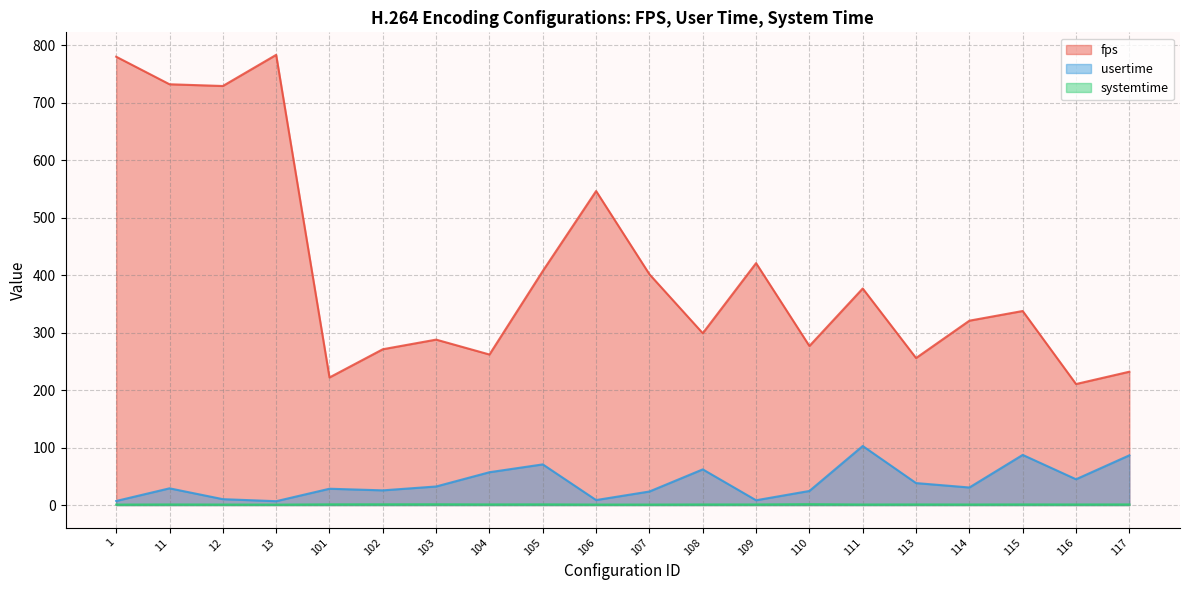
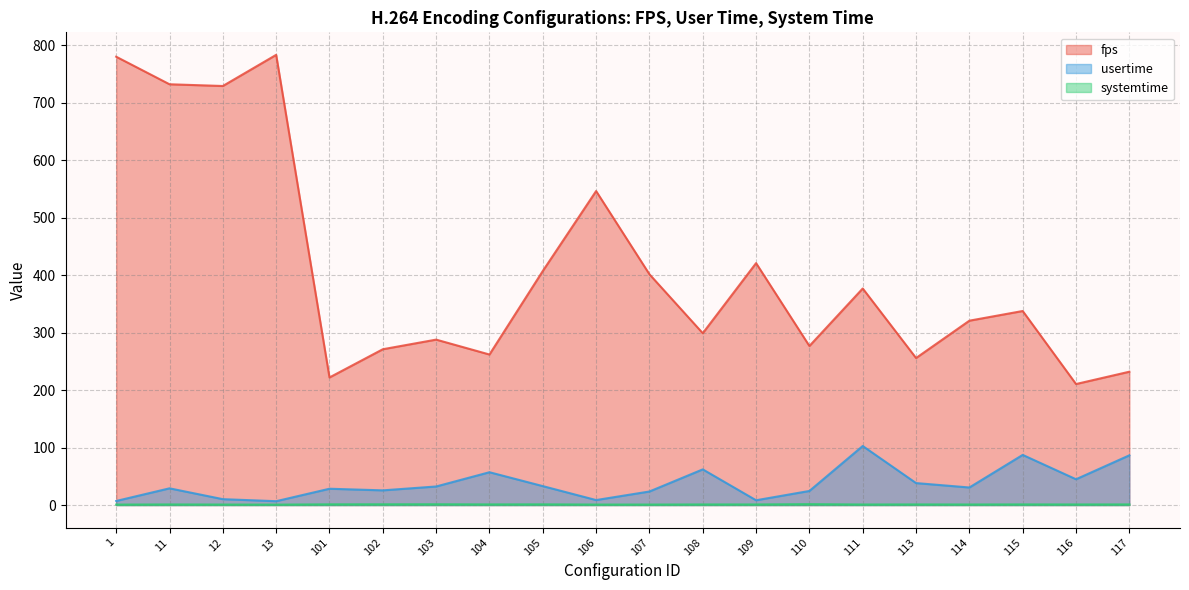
  {
    "fps": {
      "1": 780,
      "11": 730,
      "12": 730,
      "13": 780,
      "101": 220,
      "102": 270,
      "103": 290,
      "104": 260,
      "105": 410,
      "106": 550,
      "107": 400,
      "108": 300,
      "109": 420,
      "110": 280,
      "111": 380,
      "113": 260,
      "114": 320,
      "115": 340,
      "116": 210,
      "117": 230
    },
    "usertime": {
      "1": 10,
      "11": 30,
      "12": 10,
      "13": 10,
      "101": 30,
      "102": 30,
      "103": 30,
      "104": 60,
-     "105": 70,
+     "105": 30,
      "106": 10,
      "107": 20,
      "108": 60,
      "109": 10,
      "110": 20,
      "111": 100,
      "113": 40,
      "114": 30,
      "115": 90,
      "116": 40,
      "117": 90
    },
    "systemtime": {
      "1": 0,
      "11": 0,
      "12": 0,
      "13": 0,
      "101": 0,
      "102": 0,
      "103": 0,
      "104": 0,
      "105": 0,
      "106": 0,
      "107": 0,
      "108": 0,
      "109": 0,
      "110": 0,
      "111": 0,
      "113": 0,
      "114": 0,
      "115": 0,
      "116": 0,
      "117": 0
    }
  }
